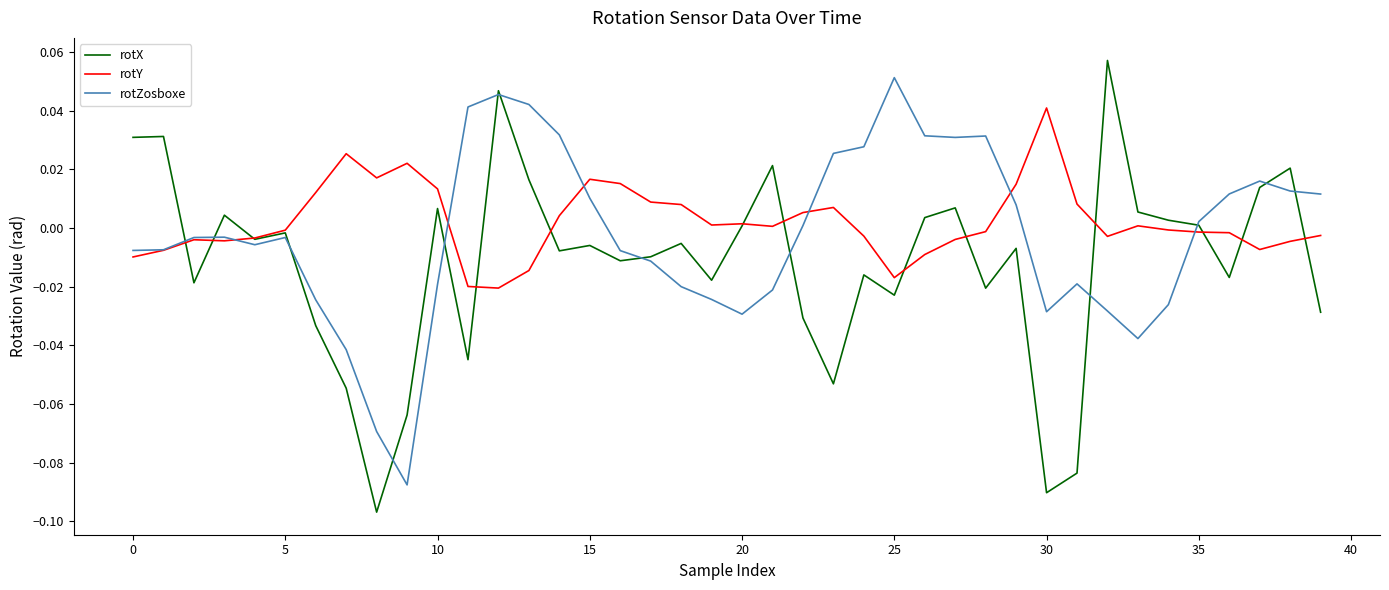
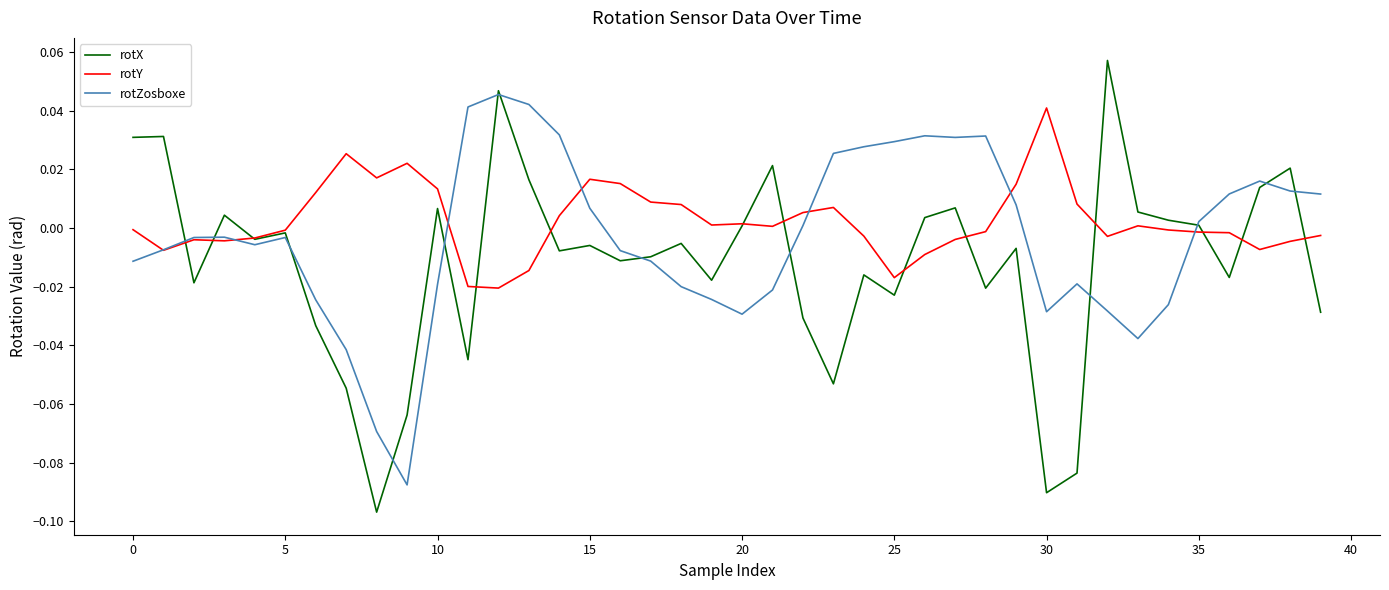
  {
    "rotX": {
      "0": 0.031,
      "5": -0.002,
      "10": 0.007,
      "15": -0.006,
      "25": -0.023,
      "30": -0.090,
      "35": 0.001
    },
    "rotY": {
-     "0": -0.010,
+     "0": -0.001,
      "5": -0.001,
      "10": 0.013,
      "15": 0.017,
      "25": -0.017,
      "30": 0.041,
      "35": -0.001
    },
    "rotZosboxe": {
-     "0": -0.008,
+     "0": -0.011,
      "5": -0.003,
      "10": -0.019,
-     "15": 0.010,
+     "15": 0.007,
      "20": -0.029,
-     "25": 0.051,
+     "25": 0.029,
      "30": -0.029,
      "35": 0.002
    }
  }
